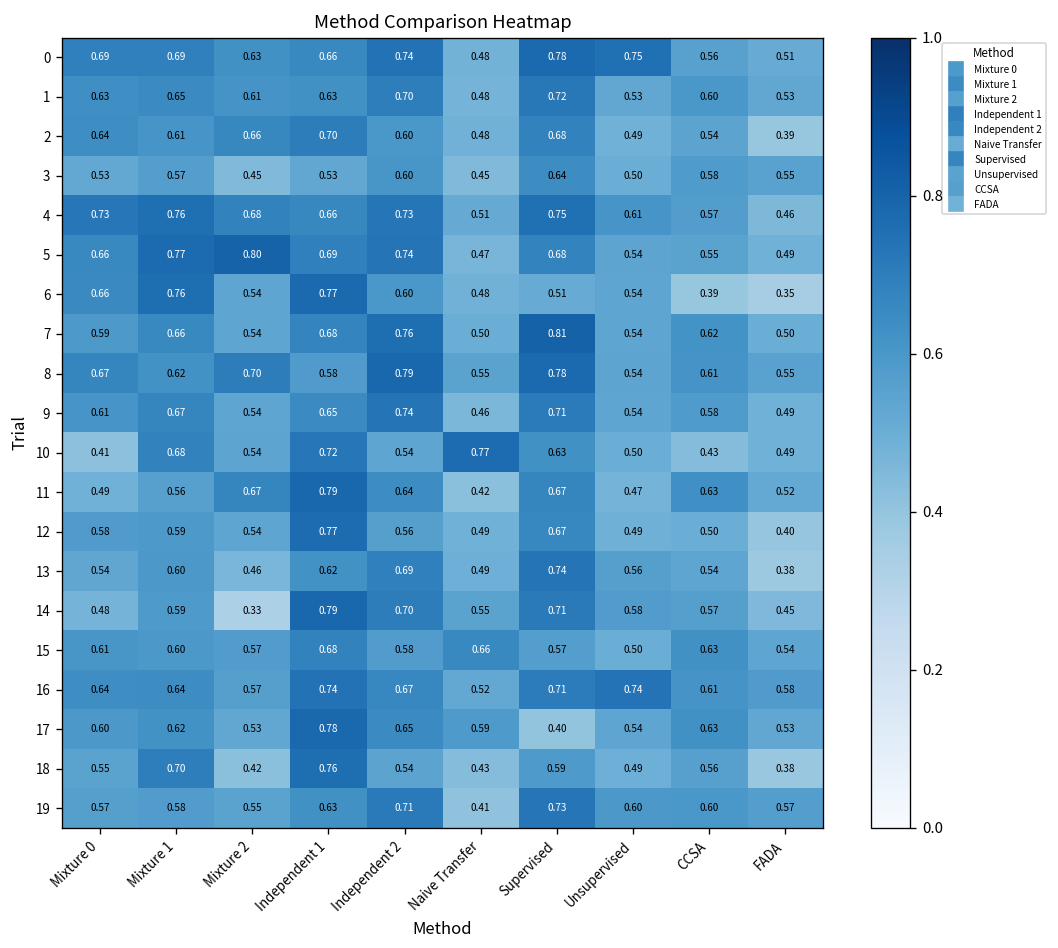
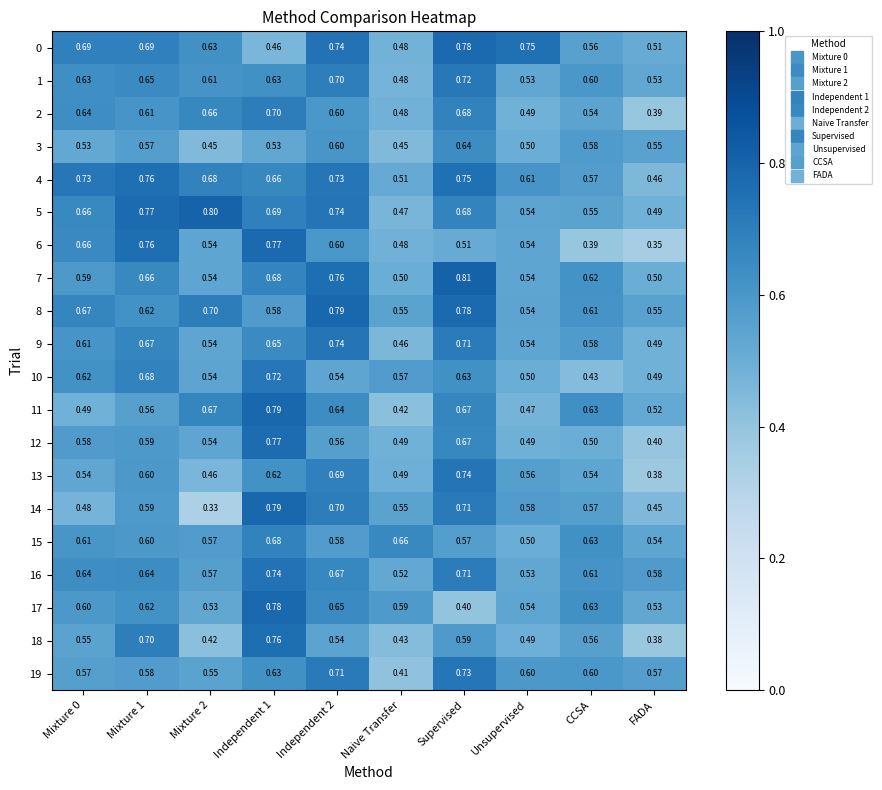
  {
    "0": {
      "Mixture 0": 0.69,
      "Mixture 1": 0.69,
      "Mixture 2": 0.63,
-     "Independent 1": 0.66,
+     "Independent 1": 0.46,
      "Independent 2": 0.74,
      "Naive Transfer": 0.48,
      "Supervised": 0.78,
      "Unsupervised": 0.75,
      "CCSA": 0.56,
      "FADA": 0.51
    },
    "1": {
      "Mixture 0": 0.63,
      "Mixture 1": 0.65,
      "Mixture 2": 0.61,
      "Independent 1": 0.63,
      "Independent 2": 0.70,
      "Naive Transfer": 0.48,
      "Supervised": 0.72,
      "Unsupervised": 0.53,
      "CCSA": 0.60,
      "FADA": 0.53
    },
    "2": {
      "Mixture 0": 0.64,
      "Mixture 1": 0.61,
      "Mixture 2": 0.66,
      "Independent 1": 0.70,
      "Independent 2": 0.60,
      "Naive Transfer": 0.48,
      "Supervised": 0.68,
      "Unsupervised": 0.49,
      "CCSA": 0.54,
      "FADA": 0.39
    },
    "3": {
      "Mixture 0": 0.53,
      "Mixture 1": 0.57,
      "Mixture 2": 0.45,
      "Independent 1": 0.53,
      "Independent 2": 0.60,
      "Naive Transfer": 0.45,
      "Supervised": 0.64,
      "Unsupervised": 0.50,
      "CCSA": 0.58,
      "FADA": 0.55
    },
    "4": {
      "Mixture 0": 0.73,
      "Mixture 1": 0.76,
      "Mixture 2": 0.68,
      "Independent 1": 0.66,
      "Independent 2": 0.73,
      "Naive Transfer": 0.51,
      "Supervised": 0.75,
      "Unsupervised": 0.61,
      "CCSA": 0.57,
      "FADA": 0.46
    },
    "5": {
      "Mixture 0": 0.66,
      "Mixture 1": 0.77,
      "Mixture 2": 0.80,
      "Independent 1": 0.69,
      "Independent 2": 0.74,
      "Naive Transfer": 0.47,
      "Supervised": 0.68,
      "Unsupervised": 0.54,
      "CCSA": 0.55,
      "FADA": 0.49
    },
    "6": {
      "Mixture 0": 0.66,
      "Mixture 1": 0.76,
      "Mixture 2": 0.54,
      "Independent 1": 0.77,
      "Independent 2": 0.60,
      "Naive Transfer": 0.48,
      "Supervised": 0.51,
      "Unsupervised": 0.54,
      "CCSA": 0.39,
      "FADA": 0.35
    },
    "7": {
      "Mixture 0": 0.59,
      "Mixture 1": 0.66,
      "Mixture 2": 0.54,
      "Independent 1": 0.68,
      "Independent 2": 0.76,
      "Naive Transfer": 0.50,
      "Supervised": 0.81,
      "Unsupervised": 0.54,
      "CCSA": 0.62,
      "FADA": 0.50
    },
    "8": {
      "Mixture 0": 0.67,
      "Mixture 1": 0.62,
      "Mixture 2": 0.70,
      "Independent 1": 0.58,
      "Independent 2": 0.79,
      "Naive Transfer": 0.55,
      "Supervised": 0.78,
      "Unsupervised": 0.54,
      "CCSA": 0.61,
      "FADA": 0.55
    },
    "9": {
      "Mixture 0": 0.61,
      "Mixture 1": 0.67,
      "Mixture 2": 0.54,
      "Independent 1": 0.65,
      "Independent 2": 0.74,
      "Naive Transfer": 0.46,
      "Supervised": 0.71,
      "Unsupervised": 0.54,
      "CCSA": 0.58,
      "FADA": 0.49
    },
    "10": {
-     "Mixture 0": 0.41,
+     "Mixture 0": 0.62,
      "Mixture 1": 0.68,
      "Mixture 2": 0.54,
      "Independent 1": 0.72,
      "Independent 2": 0.54,
-     "Naive Transfer": 0.77,
+     "Naive Transfer": 0.57,
      "Supervised": 0.63,
      "Unsupervised": 0.50,
      "CCSA": 0.43,
      "FADA": 0.49
    },
    "11": {
      "Mixture 0": 0.49,
      "Mixture 1": 0.56,
      "Mixture 2": 0.67,
      "Independent 1": 0.79,
      "Independent 2": 0.64,
      "Naive Transfer": 0.42,
      "Supervised": 0.67,
      "Unsupervised": 0.47,
      "CCSA": 0.63,
      "FADA": 0.52
    },
    "12": {
      "Mixture 0": 0.58,
      "Mixture 1": 0.59,
      "Mixture 2": 0.54,
      "Independent 1": 0.77,
      "Independent 2": 0.56,
      "Naive Transfer": 0.49,
      "Supervised": 0.67,
      "Unsupervised": 0.49,
      "CCSA": 0.50,
      "FADA": 0.40
    },
    "13": {
      "Mixture 0": 0.54,
      "Mixture 1": 0.60,
      "Mixture 2": 0.46,
      "Independent 1": 0.62,
      "Independent 2": 0.69,
      "Naive Transfer": 0.49,
      "Supervised": 0.74,
      "Unsupervised": 0.56,
      "CCSA": 0.54,
      "FADA": 0.38
    },
    "14": {
      "Mixture 0": 0.48,
      "Mixture 1": 0.59,
      "Mixture 2": 0.33,
      "Independent 1": 0.79,
      "Independent 2": 0.70,
      "Naive Transfer": 0.55,
      "Supervised": 0.71,
      "Unsupervised": 0.58,
      "CCSA": 0.57,
      "FADA": 0.45
    },
    "15": {
      "Mixture 0": 0.61,
      "Mixture 1": 0.60,
      "Mixture 2": 0.57,
      "Independent 1": 0.68,
      "Independent 2": 0.58,
      "Naive Transfer": 0.66,
      "Supervised": 0.57,
      "Unsupervised": 0.50,
      "CCSA": 0.63,
      "FADA": 0.54
    },
    "16": {
      "Mixture 0": 0.64,
      "Mixture 1": 0.64,
      "Mixture 2": 0.57,
      "Independent 1": 0.74,
      "Independent 2": 0.67,
      "Naive Transfer": 0.52,
      "Supervised": 0.71,
-     "Unsupervised": 0.74,
+     "Unsupervised": 0.53,
      "CCSA": 0.61,
      "FADA": 0.58
    },
    "17": {
      "Mixture 0": 0.60,
      "Mixture 1": 0.62,
      "Mixture 2": 0.53,
      "Independent 1": 0.78,
      "Independent 2": 0.65,
      "Naive Transfer": 0.59,
      "Supervised": 0.40,
      "Unsupervised": 0.54,
      "CCSA": 0.63,
      "FADA": 0.53
    },
    "18": {
      "Mixture 0": 0.55,
      "Mixture 1": 0.70,
      "Mixture 2": 0.42,
      "Independent 1": 0.76,
      "Independent 2": 0.54,
      "Naive Transfer": 0.43,
      "Supervised": 0.59,
      "Unsupervised": 0.49,
      "CCSA": 0.56,
      "FADA": 0.38
    },
    "19": {
      "Mixture 0": 0.57,
      "Mixture 1": 0.58,
      "Mixture 2": 0.55,
      "Independent 1": 0.63,
      "Independent 2": 0.71,
      "Naive Transfer": 0.41,
      "Supervised": 0.73,
      "Unsupervised": 0.60,
      "CCSA": 0.60,
      "FADA": 0.57
    }
  }
